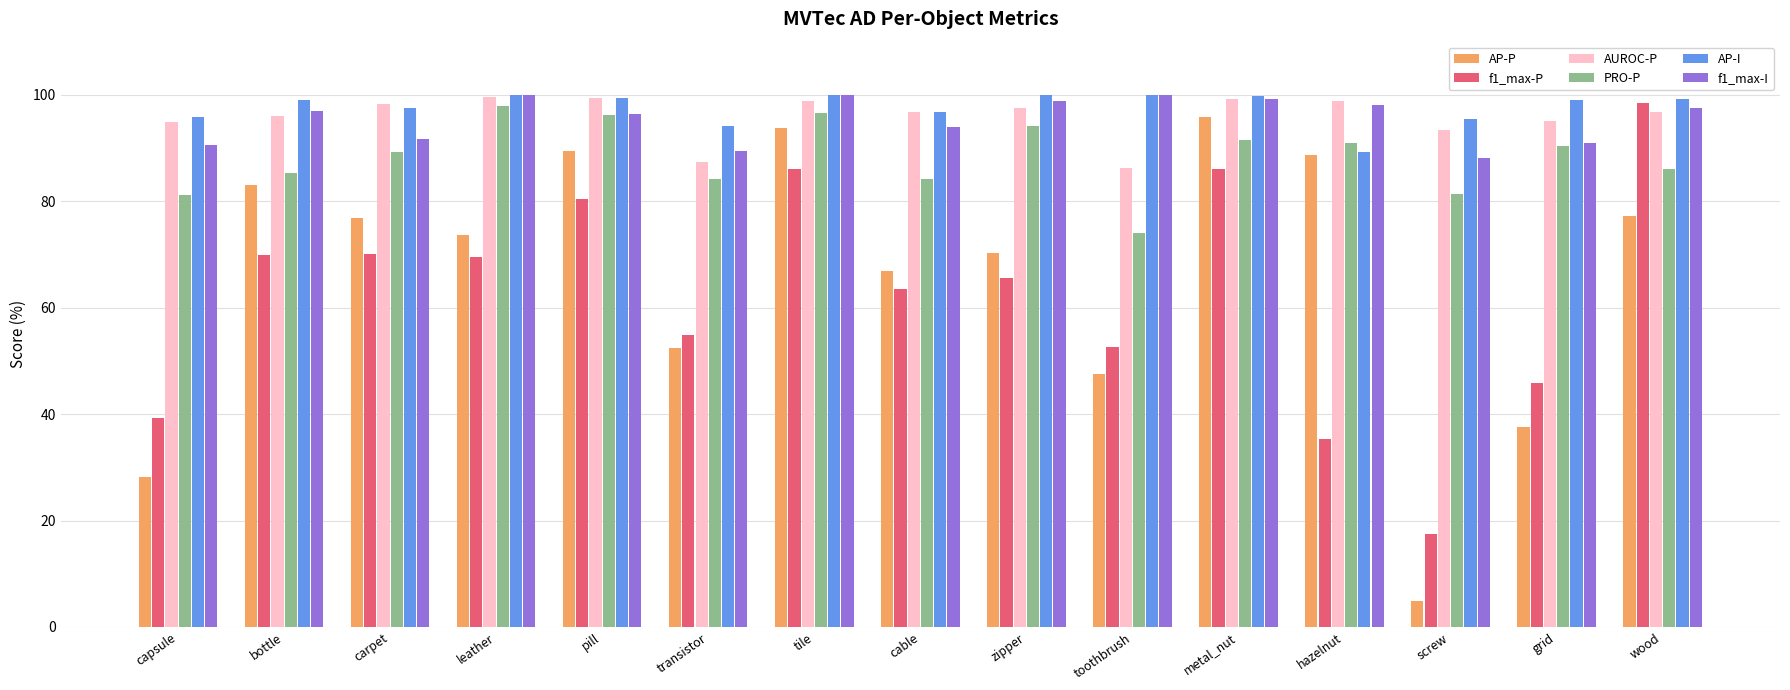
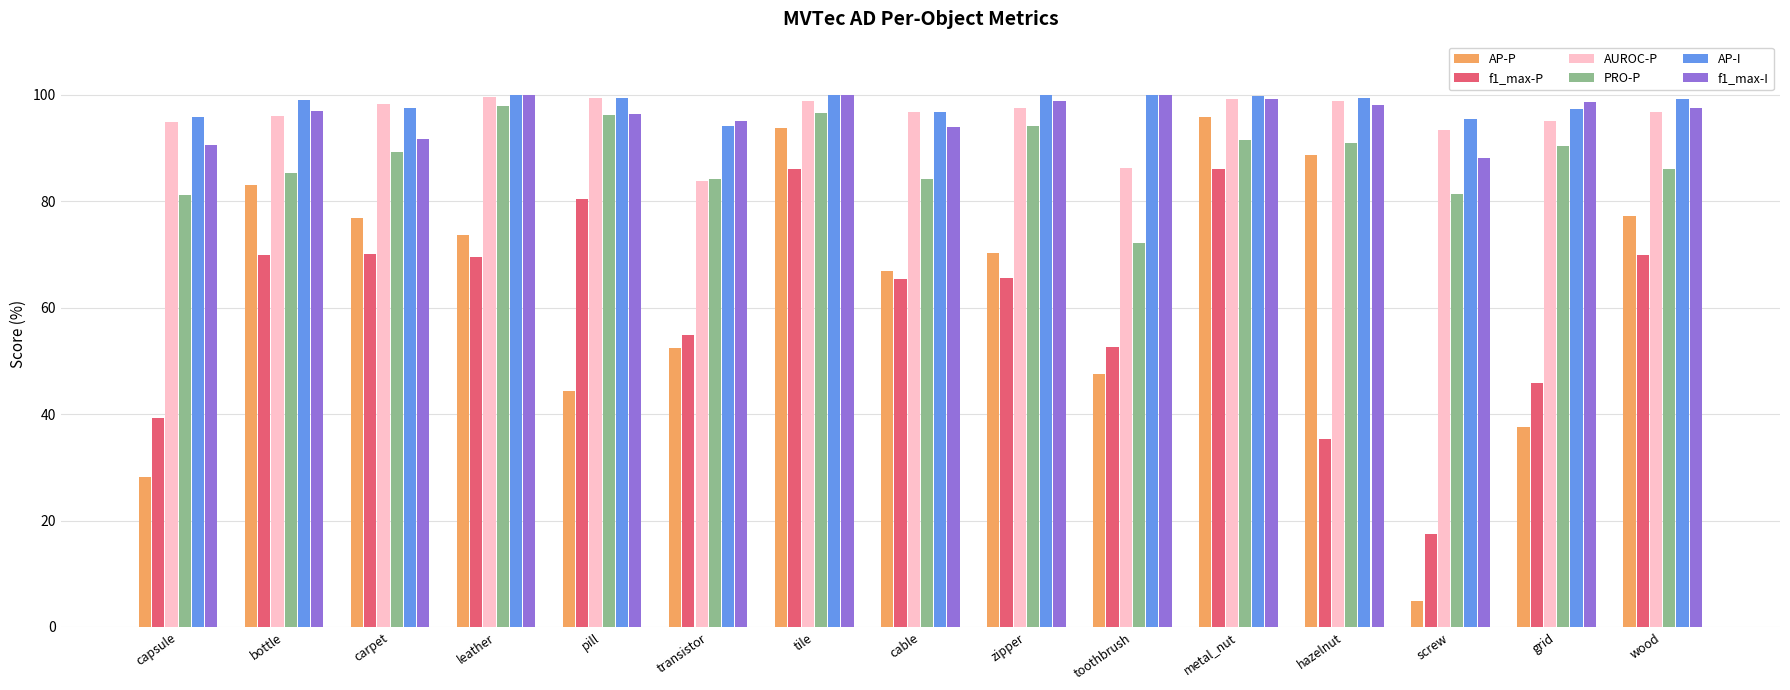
  {
    "AP-P": {
      "capsule": 28,
      "bottle": 83,
      "carpet": 77,
      "leather": 74,
-     "pill": 89,
+     "pill": 44,
      "transistor": 53,
      "tile": 94,
      "cable": 67,
      "zipper": 70,
      "toothbrush": 48,
      "metal_nut": 96,
      "hazelnut": 89,
      "screw": 5,
      "grid": 38,
      "wood": 77
    },
    "f1_max-P": {
      "capsule": 39,
      "bottle": 70,
      "carpet": 70,
      "leather": 70,
      "pill": 81,
      "transistor": 55,
      "tile": 86,
-     "cable": 64,
+     "cable": 65,
      "zipper": 66,
      "toothbrush": 53,
      "metal_nut": 86,
      "hazelnut": 35,
      "screw": 18,
      "grid": 46,
-     "wood": 98
+     "wood": 70
    },
    "AUROC-P": {
      "capsule": 95,
      "bottle": 96,
      "carpet": 98,
      "leather": 100,
      "pill": 100,
-     "transistor": 87,
+     "transistor": 84,
      "tile": 99,
      "cable": 97,
      "zipper": 98,
      "toothbrush": 86,
      "metal_nut": 99,
      "hazelnut": 99,
      "screw": 93,
      "grid": 95,
      "wood": 97
    },
    "PRO-P": {
      "capsule": 81,
      "bottle": 85,
      "carpet": 89,
      "leather": 98,
      "pill": 96,
      "transistor": 84,
      "tile": 97,
      "cable": 84,
      "zipper": 94,
-     "toothbrush": 74,
+     "toothbrush": 72,
      "metal_nut": 92,
      "hazelnut": 91,
      "screw": 81,
      "grid": 90,
      "wood": 86
    },
    "AP-I": {
      "capsule": 96,
      "bottle": 99,
      "carpet": 98,
      "leather": 100,
      "pill": 100,
      "transistor": 94,
      "tile": 100,
      "cable": 97,
      "zipper": 100,
      "toothbrush": 100,
      "metal_nut": 100,
-     "hazelnut": 89,
+     "hazelnut": 99,
      "screw": 95,
-     "grid": 99,
+     "grid": 97,
      "wood": 99
    },
    "f1_max-I": {
      "capsule": 91,
      "bottle": 97,
      "carpet": 92,
      "leather": 100,
      "pill": 96,
-     "transistor": 89,
+     "transistor": 95,
      "tile": 100,
      "cable": 94,
      "zipper": 99,
      "toothbrush": 100,
      "metal_nut": 99,
      "hazelnut": 98,
      "screw": 88,
-     "grid": 91,
+     "grid": 99,
      "wood": 98
    }
  }
